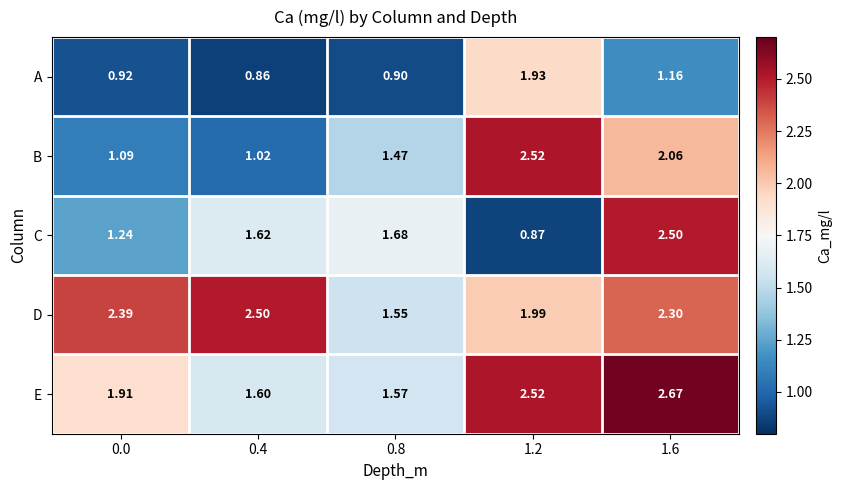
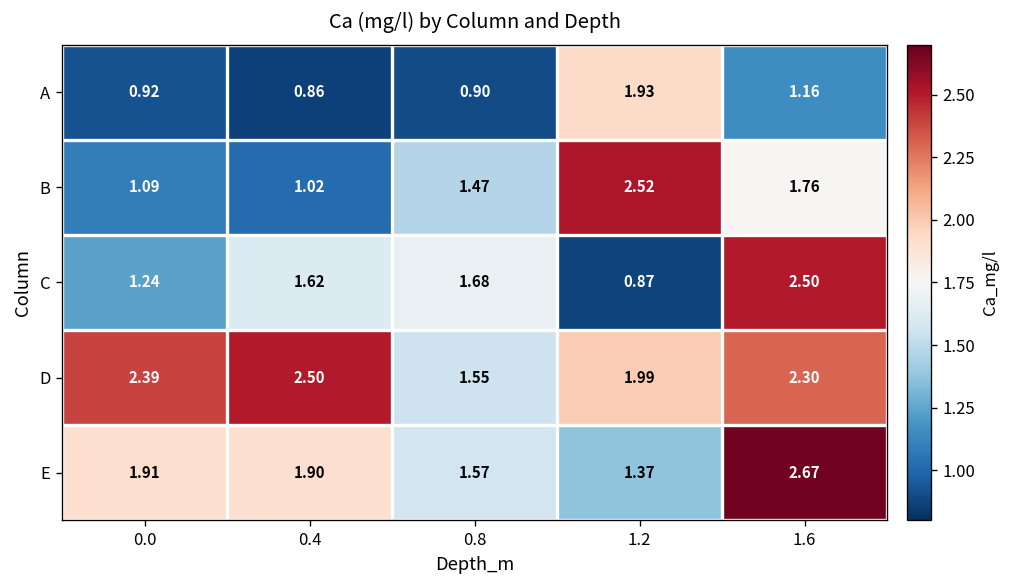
  {
    "A": {
      "0.0": 0.92,
      "0.4": 0.86,
      "0.8": 0.90,
      "1.2": 1.93,
      "1.6": 1.16
    },
    "B": {
      "0.0": 1.09,
      "0.4": 1.02,
      "0.8": 1.47,
      "1.2": 2.52,
-     "1.6": 2.06
+     "1.6": 1.76
    },
    "C": {
      "0.0": 1.24,
      "0.4": 1.62,
      "0.8": 1.68,
      "1.2": 0.87,
      "1.6": 2.50
    },
    "D": {
      "0.0": 2.39,
      "0.4": 2.50,
      "0.8": 1.55,
      "1.2": 1.99,
      "1.6": 2.30
    },
    "E": {
      "0.0": 1.91,
-     "0.4": 1.60,
+     "0.4": 1.90,
      "0.8": 1.57,
-     "1.2": 2.52,
+     "1.2": 1.37,
      "1.6": 2.67
    }
  }
